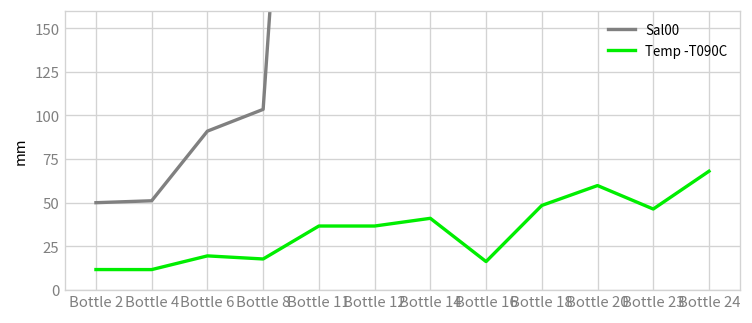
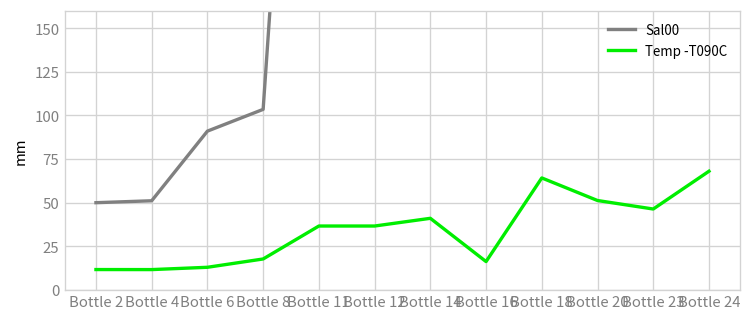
  {
    "Sal00": {
      "Bottle 2": 50,
      "Bottle 4": 51,
      "Bottle 6": 91,
      "Bottle 8": 103
    },
    "Temp -T090C": {
      "Bottle 2": 11,
      "Bottle 4": 11,
-     "Bottle 6": 19,
+     "Bottle 6": 13,
      "Bottle 8": 18,
      "Bottle 11": 36,
      "Bottle 12": 36,
      "Bottle 14": 41,
      "Bottle 16": 16,
-     "Bottle 18": 48,
-     "Bottle 20": 60,
+     "Bottle 18": 64,
+     "Bottle 20": 51,
      "Bottle 23": 46,
      "Bottle 24": 68
    }
  }
